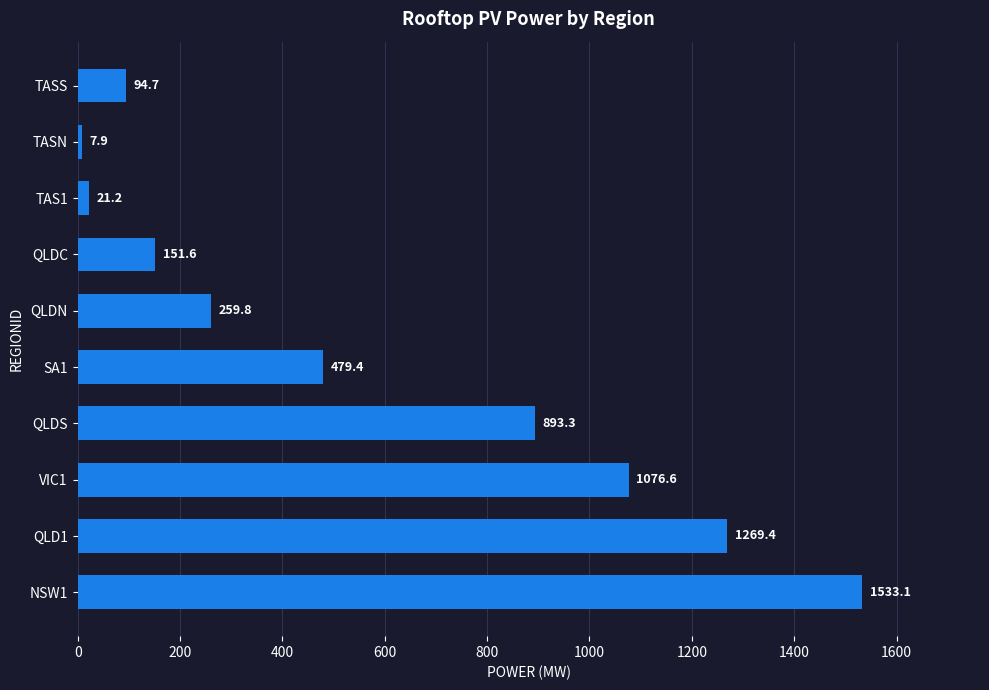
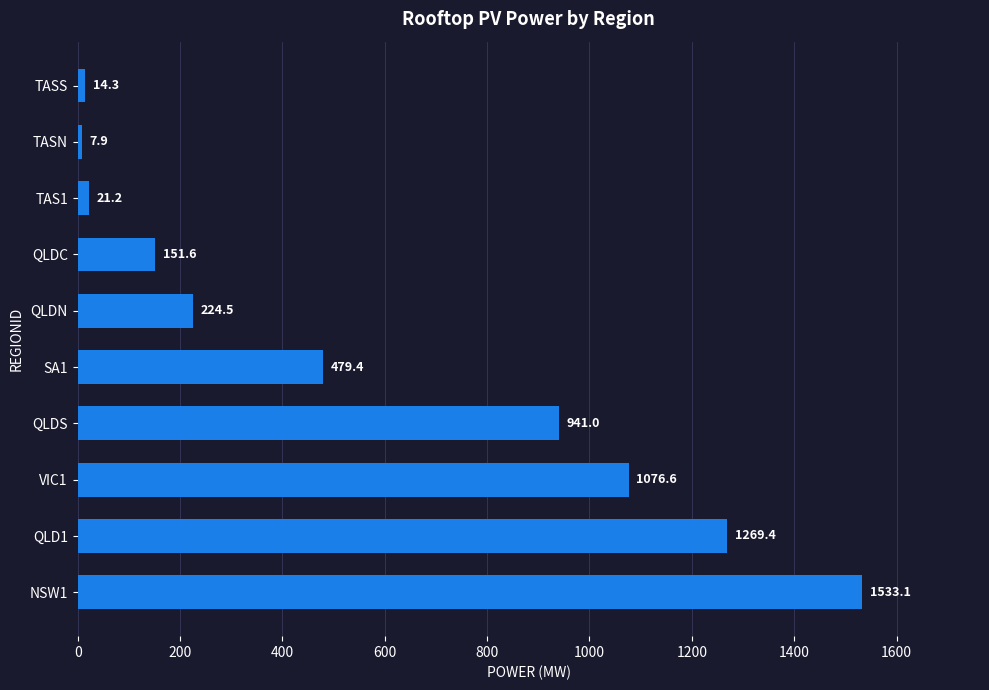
  {
-   "TASS": 94.7,
+   "TASS": 14.3,
    "TASN": 7.9,
    "TAS1": 21.2,
    "QLDC": 151.6,
-   "QLDN": 259.8,
+   "QLDN": 224.5,
    "SA1": 479.4,
-   "QLDS": 893.3,
+   "QLDS": 941.0,
    "VIC1": 1076.6,
    "QLD1": 1269.4,
    "NSW1": 1533.1
  }
